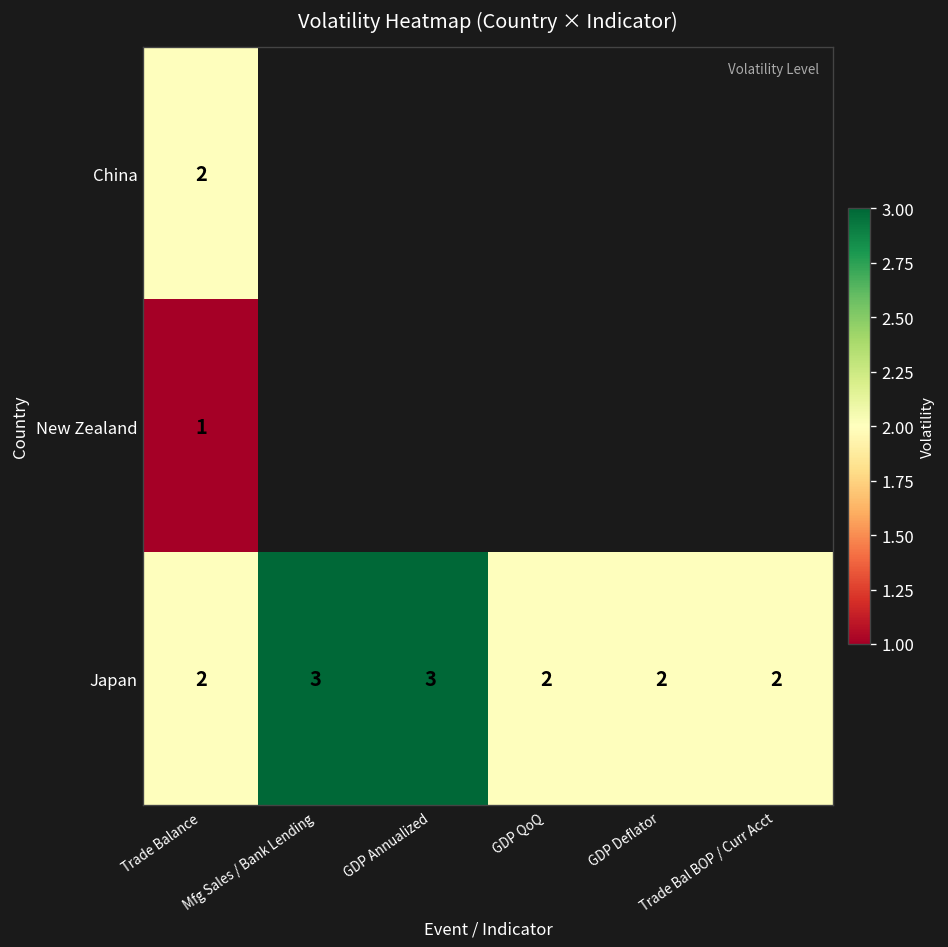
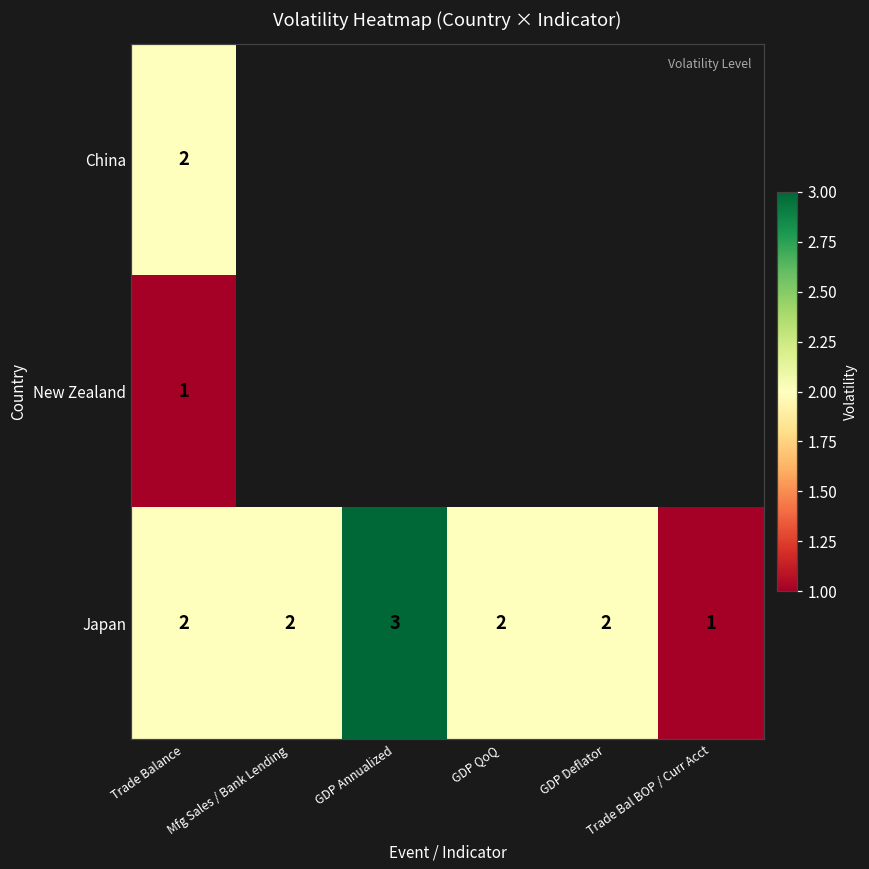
  {
    "China": {
      "Trade Balance": 2
    },
    "New Zealand": {
      "Trade Balance": 1
    },
    "Japan": {
      "Trade Balance": 2,
-     "Mfg Sales / Bank Lending": 3,
+     "Mfg Sales / Bank Lending": 2,
      "GDP Annualized": 3,
      "GDP QoQ": 2,
      "GDP Deflator": 2,
-     "Trade Bal BOP / Curr Acct": 2
+     "Trade Bal BOP / Curr Acct": 1
    }
  }
